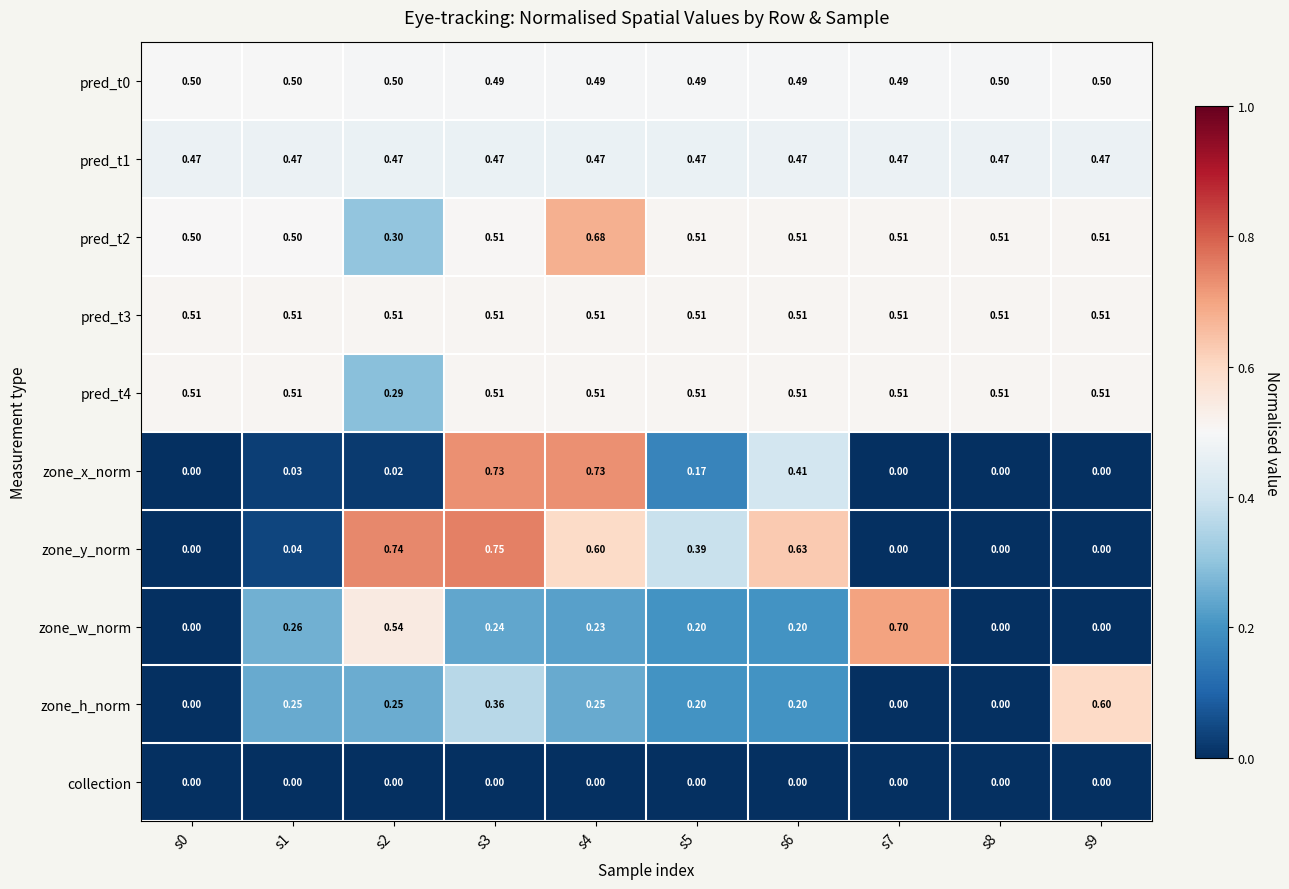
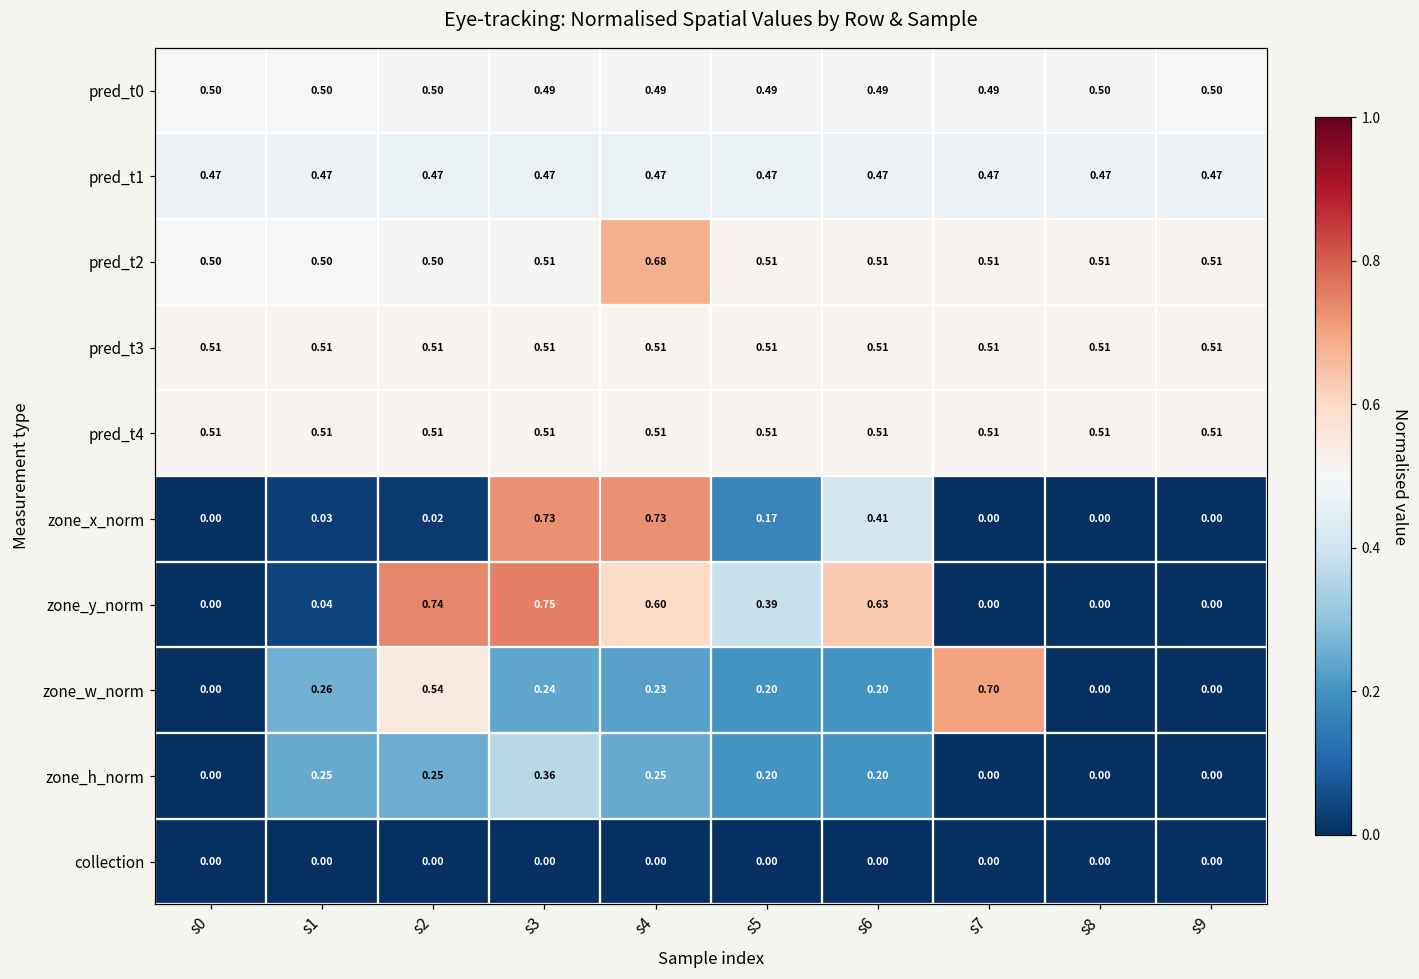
  {
    "pred_t0": {
      "s0": 0.50,
      "s1": 0.50,
      "s2": 0.50,
      "s3": 0.49,
      "s4": 0.49,
      "s5": 0.49,
      "s6": 0.49,
      "s7": 0.49,
      "s8": 0.50,
      "s9": 0.50
    },
    "pred_t1": {
      "s0": 0.47,
      "s1": 0.47,
      "s2": 0.47,
      "s3": 0.47,
      "s4": 0.47,
      "s5": 0.47,
      "s6": 0.47,
      "s7": 0.47,
      "s8": 0.47,
      "s9": 0.47
    },
    "pred_t2": {
      "s0": 0.50,
      "s1": 0.50,
-     "s2": 0.30,
+     "s2": 0.50,
      "s3": 0.51,
      "s4": 0.68,
      "s5": 0.51,
      "s6": 0.51,
      "s7": 0.51,
      "s8": 0.51,
      "s9": 0.51
    },
    "pred_t3": {
      "s0": 0.51,
      "s1": 0.51,
      "s2": 0.51,
      "s3": 0.51,
      "s4": 0.51,
      "s5": 0.51,
      "s6": 0.51,
      "s7": 0.51,
      "s8": 0.51,
      "s9": 0.51
    },
    "pred_t4": {
      "s0": 0.51,
      "s1": 0.51,
-     "s2": 0.29,
+     "s2": 0.51,
      "s3": 0.51,
      "s4": 0.51,
      "s5": 0.51,
      "s6": 0.51,
      "s7": 0.51,
      "s8": 0.51,
      "s9": 0.51
    },
    "zone_x_norm": {
      "s0": 0.00,
      "s1": 0.03,
      "s2": 0.02,
      "s3": 0.73,
      "s4": 0.73,
      "s5": 0.17,
      "s6": 0.41,
      "s7": 0.00,
      "s8": 0.00,
      "s9": 0.00
    },
    "zone_y_norm": {
      "s0": 0.00,
      "s1": 0.04,
      "s2": 0.74,
      "s3": 0.75,
      "s4": 0.60,
      "s5": 0.39,
      "s6": 0.63,
      "s7": 0.00,
      "s8": 0.00,
      "s9": 0.00
    },
    "zone_w_norm": {
      "s0": 0.00,
      "s1": 0.26,
      "s2": 0.54,
      "s3": 0.24,
      "s4": 0.23,
      "s5": 0.20,
      "s6": 0.20,
      "s7": 0.70,
      "s8": 0.00,
      "s9": 0.00
    },
    "zone_h_norm": {
      "s0": 0.00,
      "s1": 0.25,
      "s2": 0.25,
      "s3": 0.36,
      "s4": 0.25,
      "s5": 0.20,
      "s6": 0.20,
      "s7": 0.00,
      "s8": 0.00,
-     "s9": 0.60
+     "s9": 0.00
    },
    "collection": {
      "s0": 0.00,
      "s1": 0.00,
      "s2": 0.00,
      "s3": 0.00,
      "s4": 0.00,
      "s5": 0.00,
      "s6": 0.00,
      "s7": 0.00,
      "s8": 0.00,
      "s9": 0.00
    }
  }
